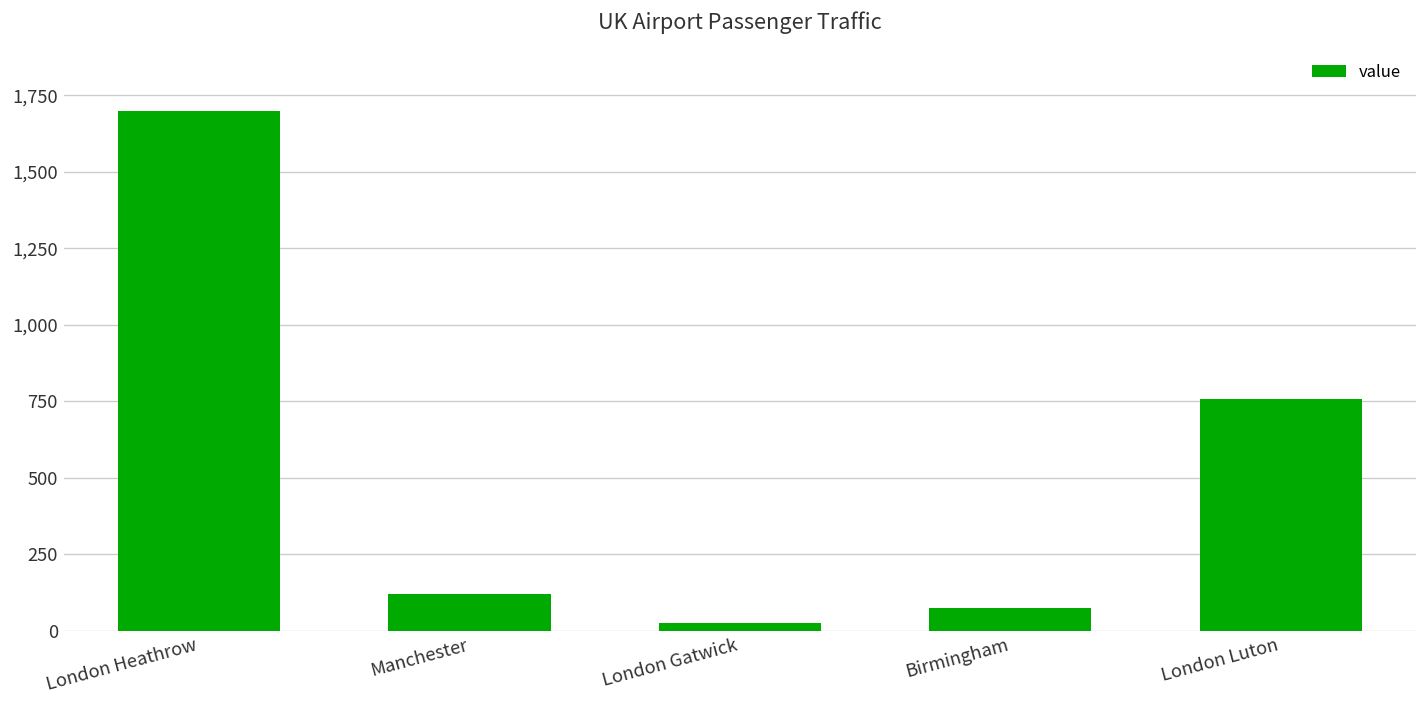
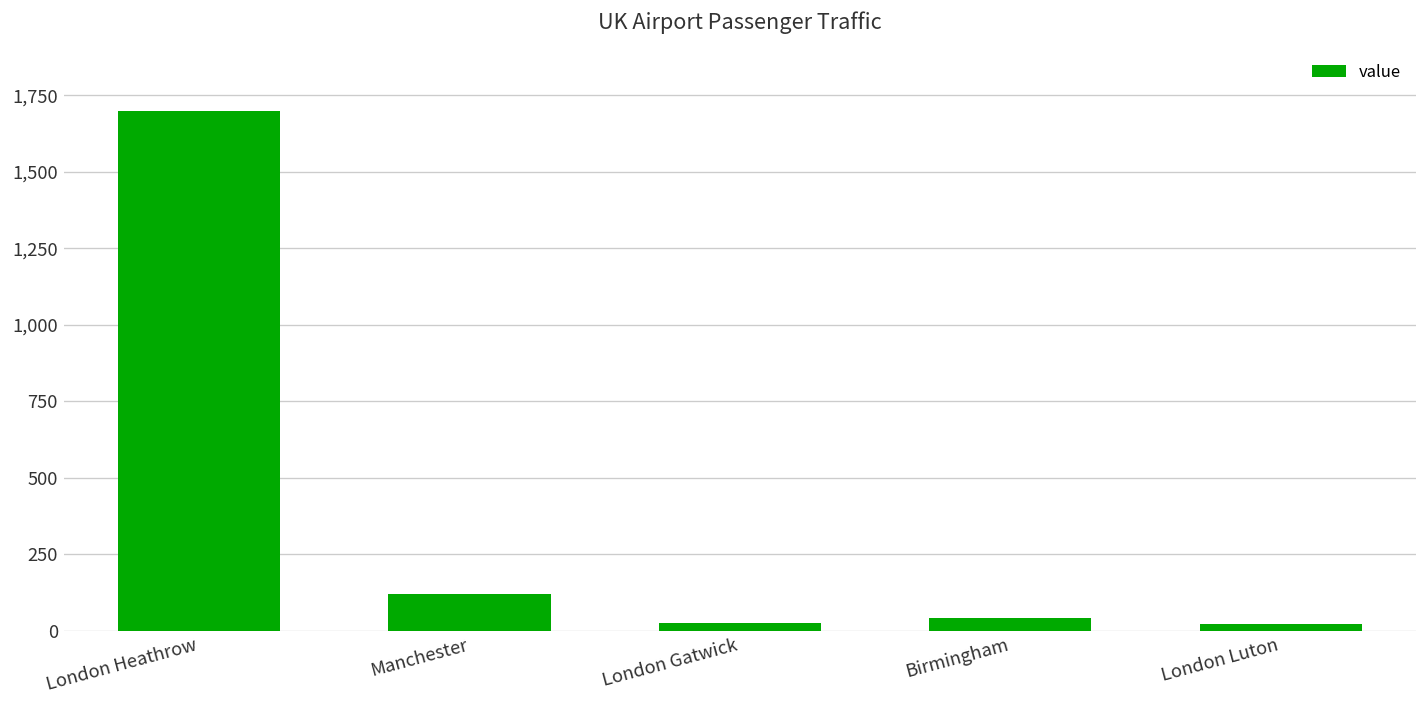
  {
    "London Heathrow": "1,700",
    "Manchester": "120",
    "London Gatwick": "20",
-   "Birmingham": "70",
-   "London Luton": "760"
+   "Birmingham": "40",
+   "London Luton": "20"
  }
